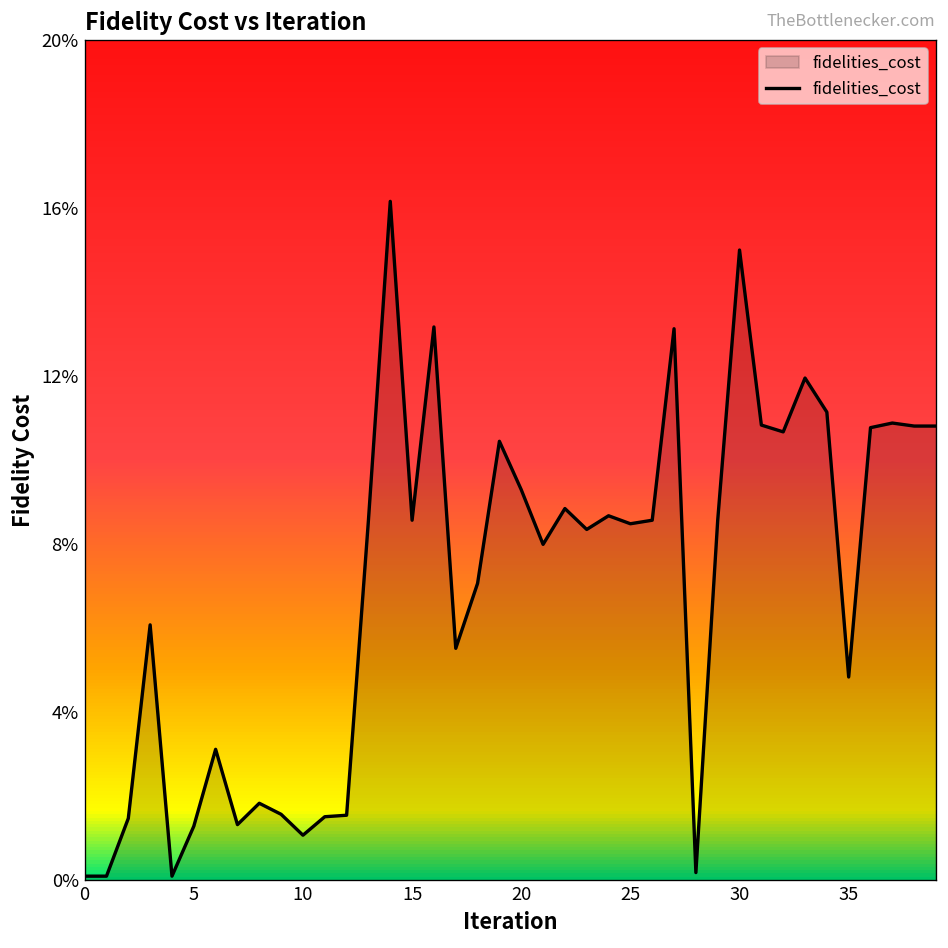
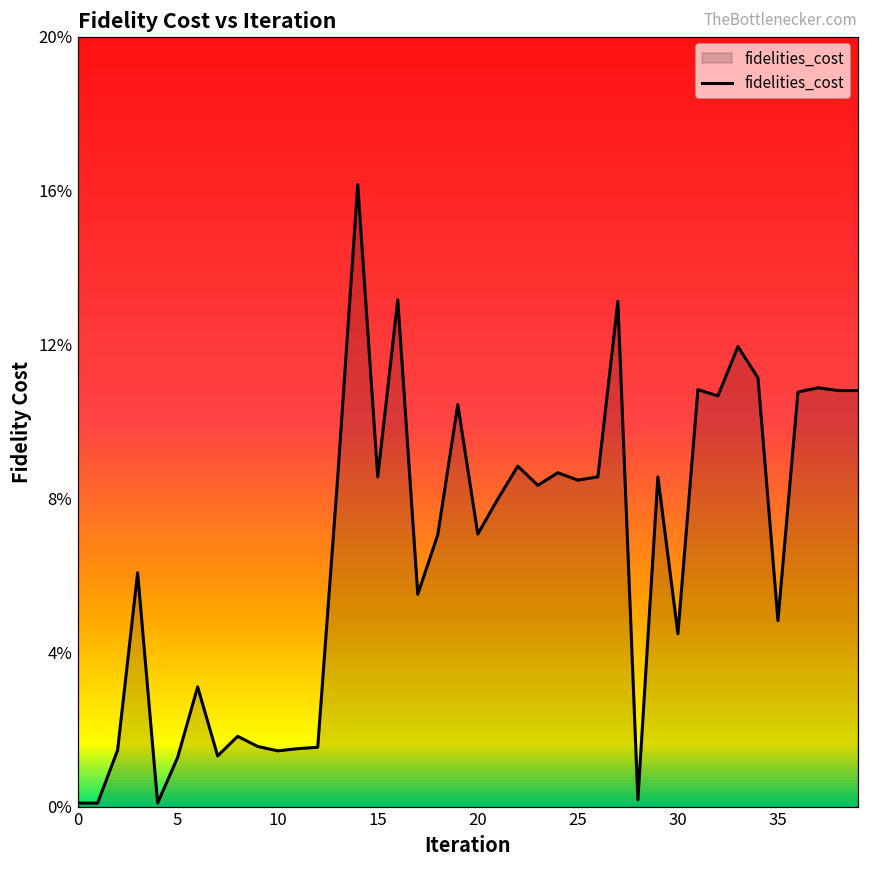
  {
    "0": "0.1%",
    "5": "1.3%",
-   "10": "1.1%",
+   "10": "1.5%",
    "15": "8.6%",
-   "20": "9.3%",
+   "20": "7.1%",
    "25": "8.5%",
-   "30": "15.0%",
+   "30": "4.5%",
    "35": "4.8%"
  }
